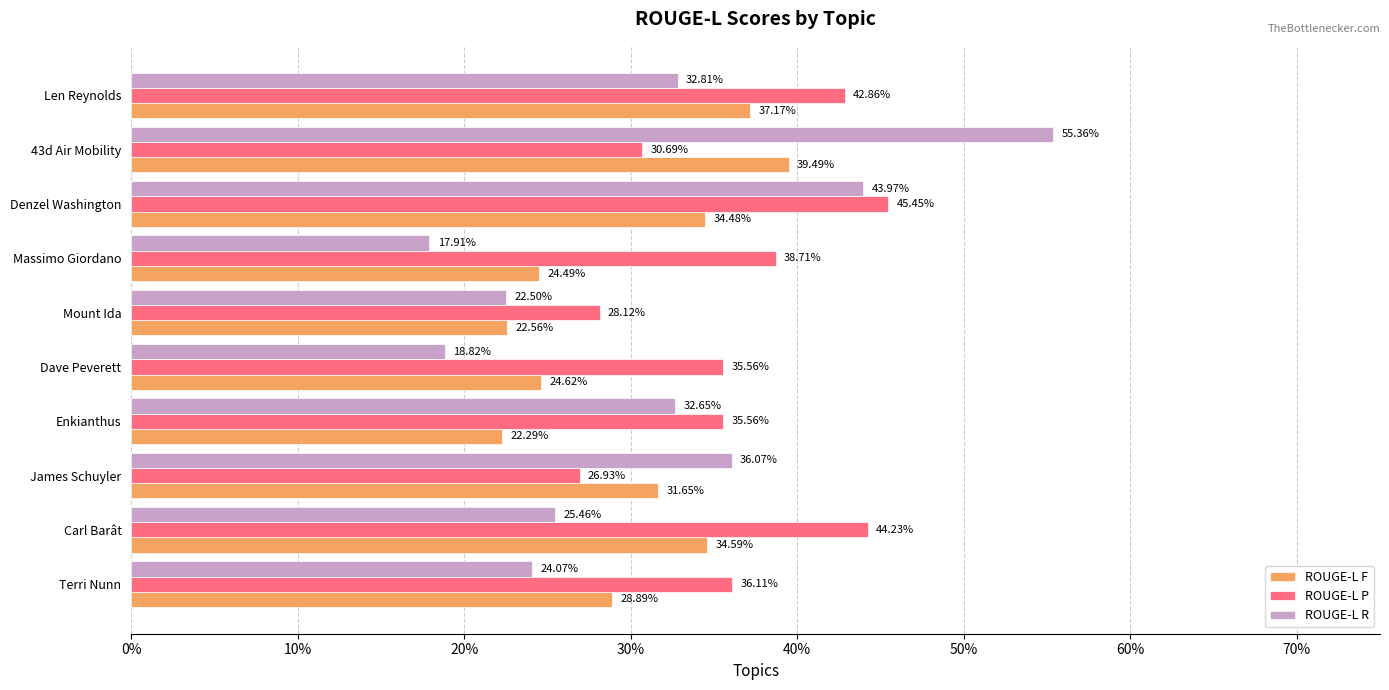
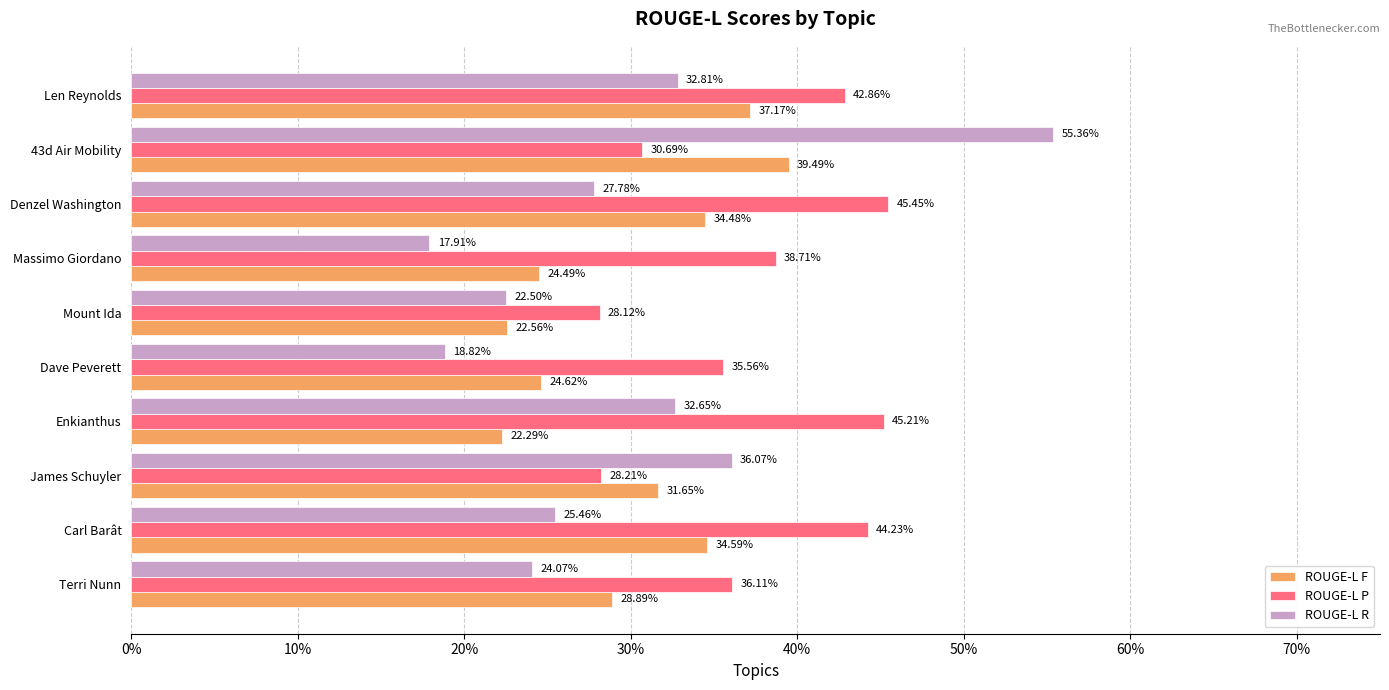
  {
    "ROUGE-L F": {
      "Len Reynolds": "37.17%",
      "43d Air Mobility": "39.49%",
      "Denzel Washington": "34.48%",
      "Massimo Giordano": "24.49%",
      "Mount Ida": "22.56%",
      "Dave Peverett": "24.62%",
      "Enkianthus": "22.29%",
      "James Schuyler": "31.65%",
      "Carl Barât": "34.59%",
      "Terri Nunn": "28.89%"
    },
    "ROUGE-L P": {
      "Len Reynolds": "42.86%",
      "43d Air Mobility": "30.69%",
      "Denzel Washington": "45.45%",
      "Massimo Giordano": "38.71%",
      "Mount Ida": "28.12%",
      "Dave Peverett": "35.56%",
-     "Enkianthus": "35.56%",
-     "James Schuyler": "26.93%",
+     "Enkianthus": "45.21%",
+     "James Schuyler": "28.21%",
      "Carl Barât": "44.23%",
      "Terri Nunn": "36.11%"
    },
    "ROUGE-L R": {
      "Len Reynolds": "32.81%",
      "43d Air Mobility": "55.36%",
-     "Denzel Washington": "43.97%",
+     "Denzel Washington": "27.78%",
      "Massimo Giordano": "17.91%",
      "Mount Ida": "22.50%",
      "Dave Peverett": "18.82%",
      "Enkianthus": "32.65%",
      "James Schuyler": "36.07%",
      "Carl Barât": "25.46%",
      "Terri Nunn": "24.07%"
    }
  }
